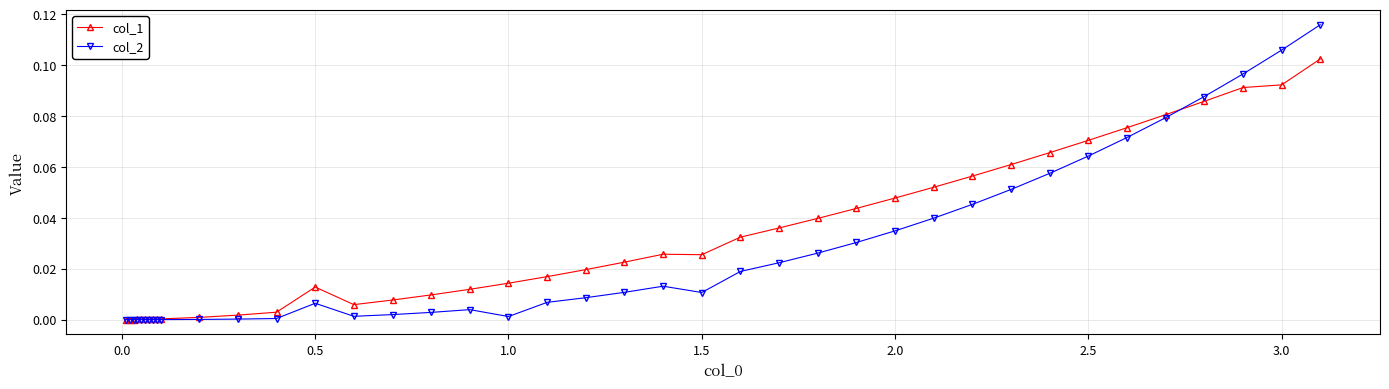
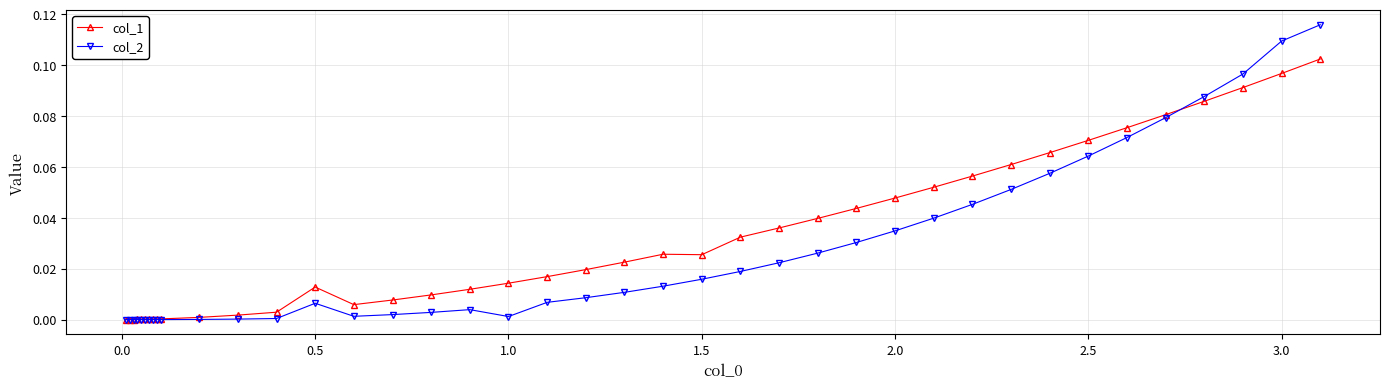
  {
    "col_1": {
      "0.5": 0.013,
      "1.0": 0.014,
      "1.5": 0.026,
      "2.0": 0.048,
      "2.5": 0.070,
-     "3.0": 0.092
+     "3.0": 0.097
    },
    "col_2": {
      "0.5": 0.006,
      "1.0": 0.001,
-     "1.5": 0.011,
+     "1.5": 0.016,
      "2.0": 0.035,
      "2.5": 0.064,
-     "3.0": 0.106
+     "3.0": 0.109
    }
  }
